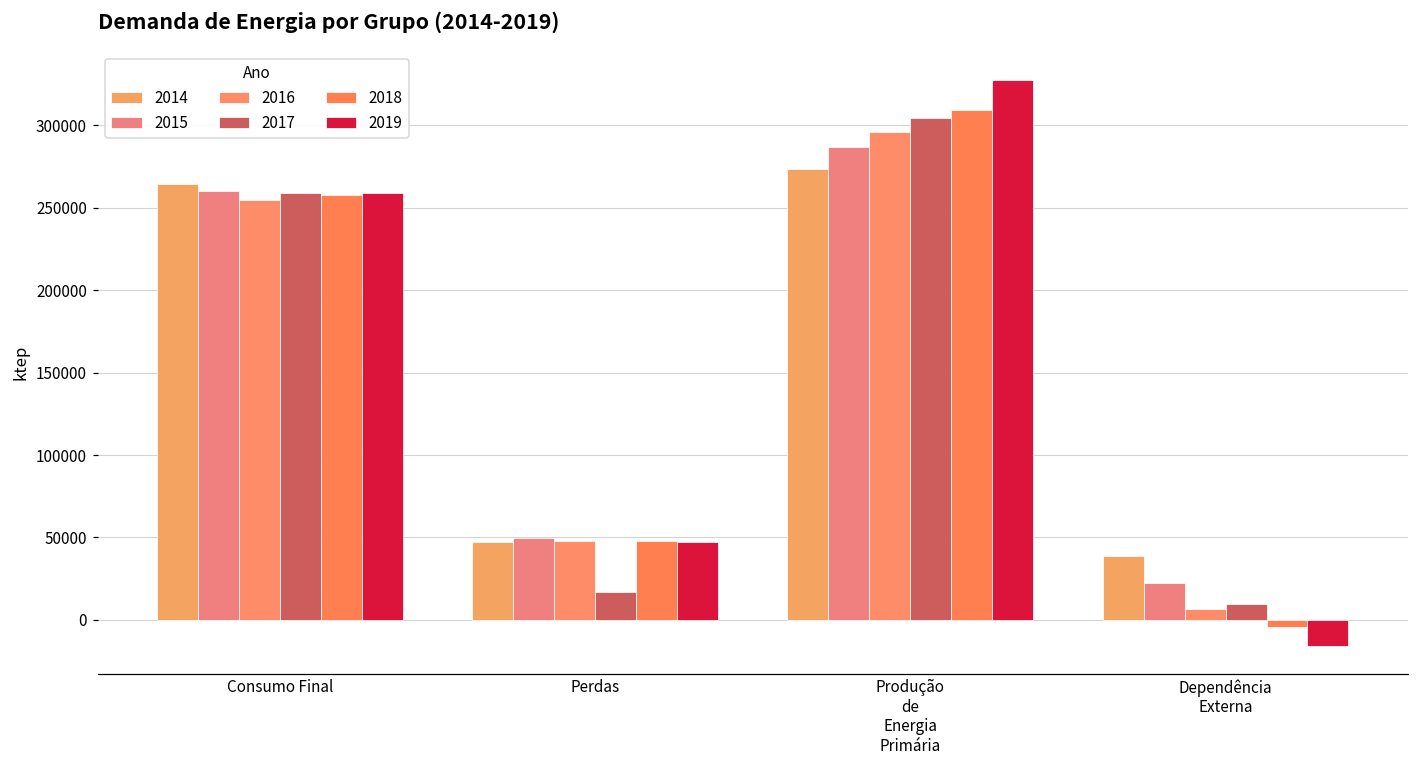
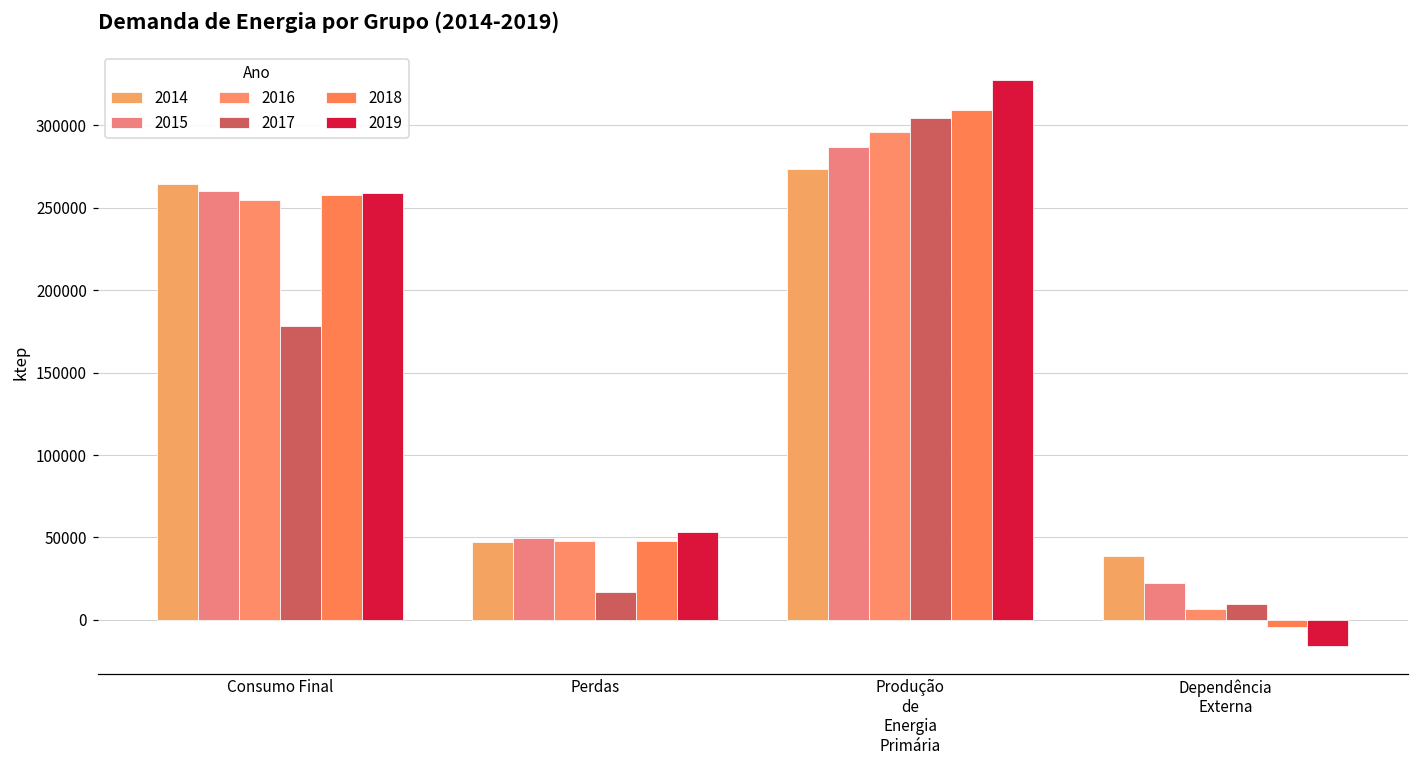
  {
    "2017": {
-     "Consumo Final": 259000,
+     "Consumo Final": 178000,
      "Perdas": 17000,
      "Produção de Energia Primária": 304000,
      "Dependência Externa": 10000
    },
    "2019": {
      "Consumo Final": 259000,
-     "Perdas": 47000,
+     "Perdas": 53000,
      "Produção de Energia Primária": 328000,
      "Dependência Externa": -16000
    }
  }
